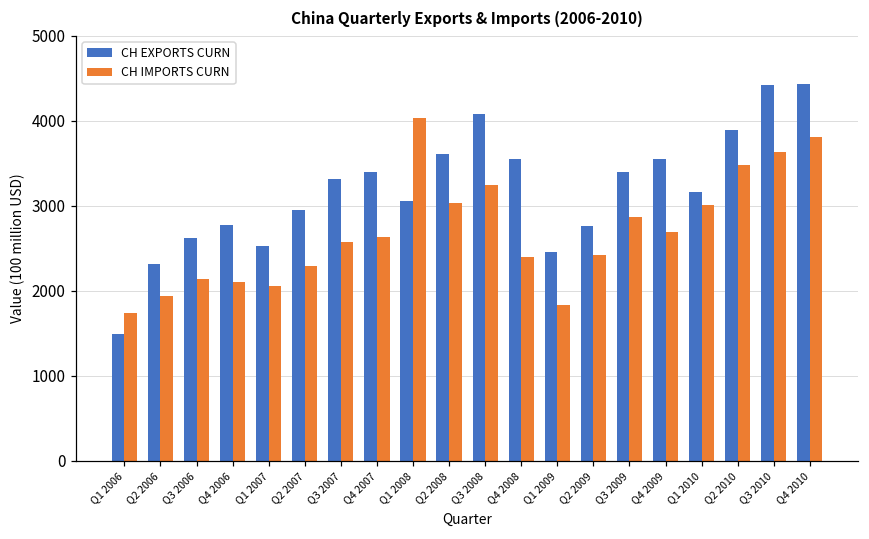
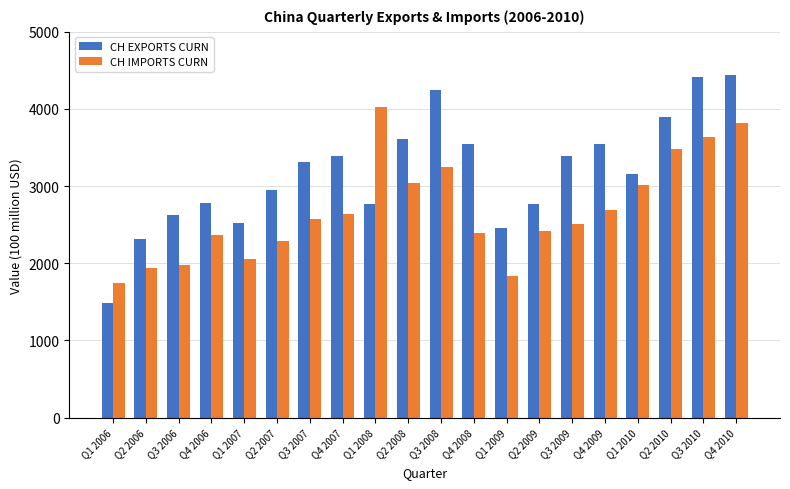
  {
    "CH EXPORTS CURN": {
      "Q1 2006": 1500,
      "Q2 2006": 2300,
      "Q3 2006": 2600,
      "Q4 2006": 2800,
      "Q1 2007": 2500,
      "Q2 2007": 2900,
      "Q3 2007": 3300,
      "Q4 2007": 3400,
-     "Q1 2008": 3100,
+     "Q1 2008": 2800,
      "Q2 2008": 3600,
-     "Q3 2008": 4100,
+     "Q3 2008": 4200,
      "Q4 2008": 3500,
      "Q1 2009": 2500,
      "Q2 2009": 2800,
      "Q3 2009": 3400,
      "Q4 2009": 3600,
      "Q1 2010": 3200,
      "Q2 2010": 3900,
      "Q3 2010": 4400,
      "Q4 2010": 4400
    },
    "CH IMPORTS CURN": {
      "Q1 2006": 1700,
      "Q2 2006": 1900,
-     "Q3 2006": 2100,
-     "Q4 2006": 2100,
+     "Q3 2006": 2000,
+     "Q4 2006": 2400,
      "Q1 2007": 2100,
      "Q2 2007": 2300,
      "Q3 2007": 2600,
      "Q4 2007": 2600,
      "Q1 2008": 4000,
      "Q2 2008": 3000,
      "Q3 2008": 3200,
      "Q4 2008": 2400,
      "Q1 2009": 1800,
      "Q2 2009": 2400,
-     "Q3 2009": 2900,
+     "Q3 2009": 2500,
      "Q4 2009": 2700,
      "Q1 2010": 3000,
      "Q2 2010": 3500,
      "Q3 2010": 3600,
      "Q4 2010": 3800
    }
  }
